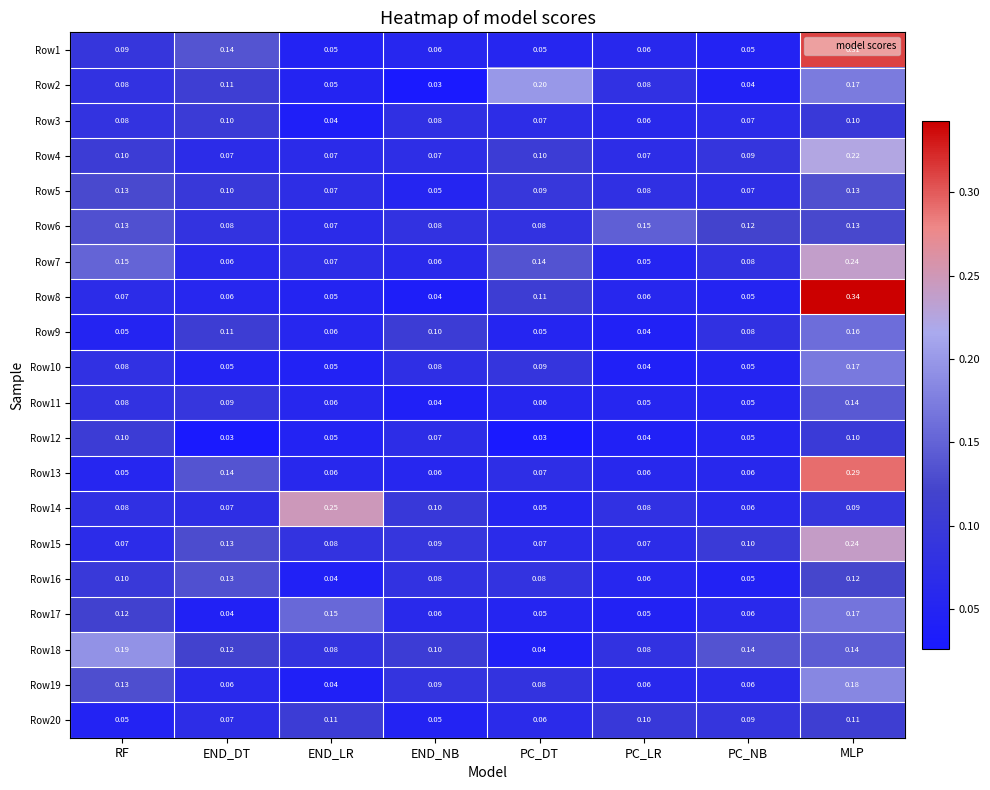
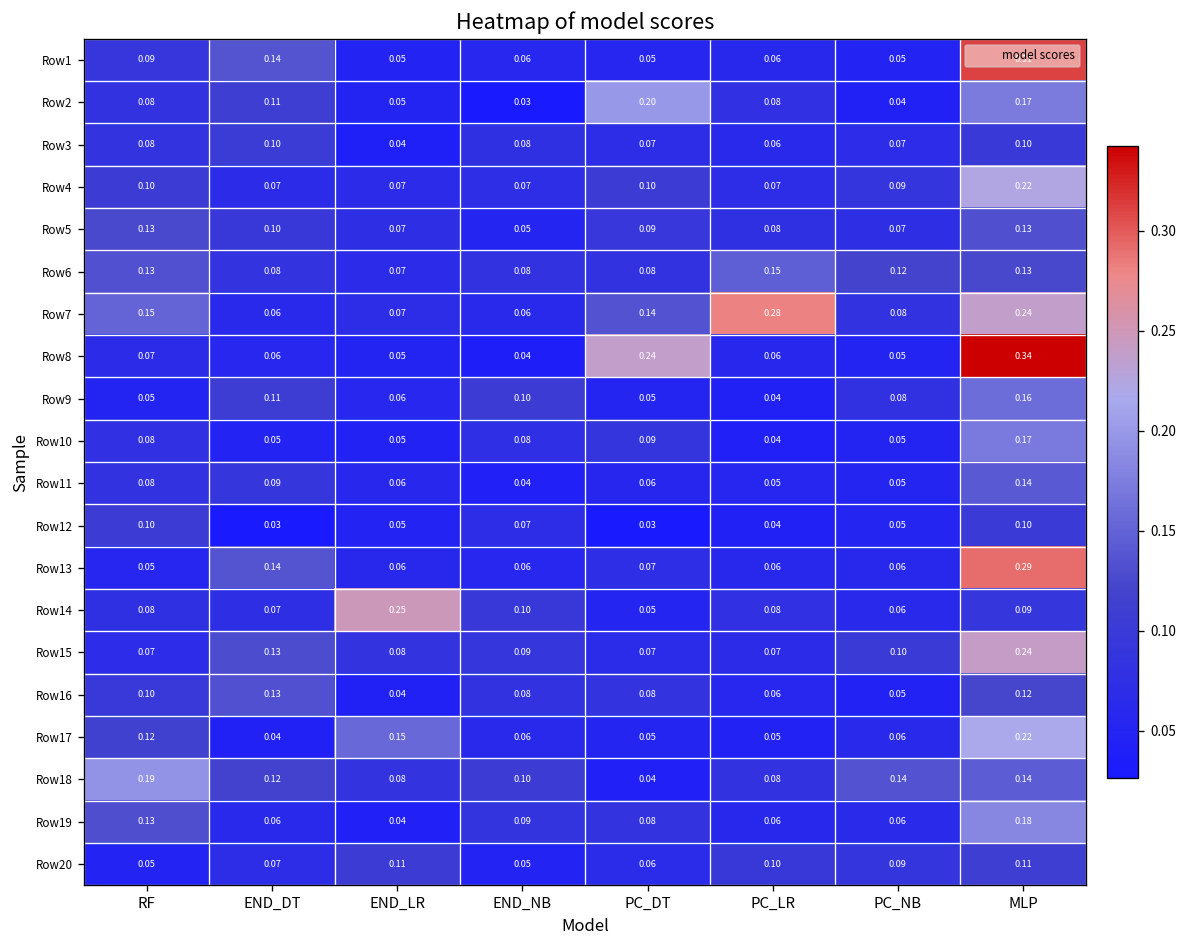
  {
    "Row1": {
      "RF": 0.09,
      "END_DT": 0.14,
      "END_LR": 0.05,
      "END_NB": 0.06,
      "PC_DT": 0.05,
      "PC_LR": 0.06,
      "PC_NB": 0.05
    },
    "Row2": {
      "RF": 0.08,
      "END_DT": 0.11,
      "END_LR": 0.05,
      "END_NB": 0.03,
      "PC_DT": 0.20,
      "PC_LR": 0.08,
      "PC_NB": 0.04,
      "MLP": 0.17
    },
    "Row3": {
      "RF": 0.08,
      "END_DT": 0.10,
      "END_LR": 0.04,
      "END_NB": 0.08,
      "PC_DT": 0.07,
      "PC_LR": 0.06,
      "PC_NB": 0.07,
      "MLP": 0.10
    },
    "Row4": {
      "RF": 0.10,
      "END_DT": 0.07,
      "END_LR": 0.07,
      "END_NB": 0.07,
      "PC_DT": 0.10,
      "PC_LR": 0.07,
      "PC_NB": 0.09,
      "MLP": 0.22
    },
    "Row5": {
      "RF": 0.13,
      "END_DT": 0.10,
      "END_LR": 0.07,
      "END_NB": 0.05,
      "PC_DT": 0.09,
      "PC_LR": 0.08,
      "PC_NB": 0.07,
      "MLP": 0.13
    },
    "Row6": {
      "RF": 0.13,
      "END_DT": 0.08,
      "END_LR": 0.07,
      "END_NB": 0.08,
      "PC_DT": 0.08,
      "PC_LR": 0.15,
      "PC_NB": 0.12,
      "MLP": 0.13
    },
    "Row7": {
      "RF": 0.15,
      "END_DT": 0.06,
      "END_LR": 0.07,
      "END_NB": 0.06,
      "PC_DT": 0.14,
-     "PC_LR": 0.05,
+     "PC_LR": 0.28,
      "PC_NB": 0.08,
      "MLP": 0.24
    },
    "Row8": {
      "RF": 0.07,
      "END_DT": 0.06,
      "END_LR": 0.05,
      "END_NB": 0.04,
-     "PC_DT": 0.11,
+     "PC_DT": 0.24,
      "PC_LR": 0.06,
      "PC_NB": 0.05,
      "MLP": 0.34
    },
    "Row9": {
      "RF": 0.05,
      "END_DT": 0.11,
      "END_LR": 0.06,
      "END_NB": 0.10,
      "PC_DT": 0.05,
      "PC_LR": 0.04,
      "PC_NB": 0.08,
      "MLP": 0.16
    },
    "Row10": {
      "RF": 0.08,
      "END_DT": 0.05,
      "END_LR": 0.05,
      "END_NB": 0.08,
      "PC_DT": 0.09,
      "PC_LR": 0.04,
      "PC_NB": 0.05,
      "MLP": 0.17
    },
    "Row11": {
      "RF": 0.08,
      "END_DT": 0.09,
      "END_LR": 0.06,
      "END_NB": 0.04,
      "PC_DT": 0.06,
      "PC_LR": 0.05,
      "PC_NB": 0.05,
      "MLP": 0.14
    },
    "Row12": {
      "RF": 0.10,
      "END_DT": 0.03,
      "END_LR": 0.05,
      "END_NB": 0.07,
      "PC_DT": 0.03,
      "PC_LR": 0.04,
      "PC_NB": 0.05,
      "MLP": 0.10
    },
    "Row13": {
      "RF": 0.05,
      "END_DT": 0.14,
      "END_LR": 0.06,
      "END_NB": 0.06,
      "PC_DT": 0.07,
      "PC_LR": 0.06,
      "PC_NB": 0.06,
      "MLP": 0.29
    },
    "Row14": {
      "RF": 0.08,
      "END_DT": 0.07,
      "END_LR": 0.25,
      "END_NB": 0.10,
      "PC_DT": 0.05,
      "PC_LR": 0.08,
      "PC_NB": 0.06,
      "MLP": 0.09
    },
    "Row15": {
      "RF": 0.07,
      "END_DT": 0.13,
      "END_LR": 0.08,
      "END_NB": 0.09,
      "PC_DT": 0.07,
      "PC_LR": 0.07,
      "PC_NB": 0.10,
      "MLP": 0.24
    },
    "Row16": {
      "RF": 0.10,
      "END_DT": 0.13,
      "END_LR": 0.04,
      "END_NB": 0.08,
      "PC_DT": 0.08,
      "PC_LR": 0.06,
      "PC_NB": 0.05,
      "MLP": 0.12
    },
    "Row17": {
      "RF": 0.12,
      "END_DT": 0.04,
      "END_LR": 0.15,
      "END_NB": 0.06,
      "PC_DT": 0.05,
      "PC_LR": 0.05,
      "PC_NB": 0.06,
-     "MLP": 0.17
+     "MLP": 0.22
    },
    "Row18": {
      "RF": 0.19,
      "END_DT": 0.12,
      "END_LR": 0.08,
      "END_NB": 0.10,
      "PC_DT": 0.04,
      "PC_LR": 0.08,
      "PC_NB": 0.14,
      "MLP": 0.14
    },
    "Row19": {
      "RF": 0.13,
      "END_DT": 0.06,
      "END_LR": 0.04,
      "END_NB": 0.09,
      "PC_DT": 0.08,
      "PC_LR": 0.06,
      "PC_NB": 0.06,
      "MLP": 0.18
    },
    "Row20": {
      "RF": 0.05,
      "END_DT": 0.07,
      "END_LR": 0.11,
      "END_NB": 0.05,
      "PC_DT": 0.06,
      "PC_LR": 0.10,
      "PC_NB": 0.09,
      "MLP": 0.11
    }
  }
